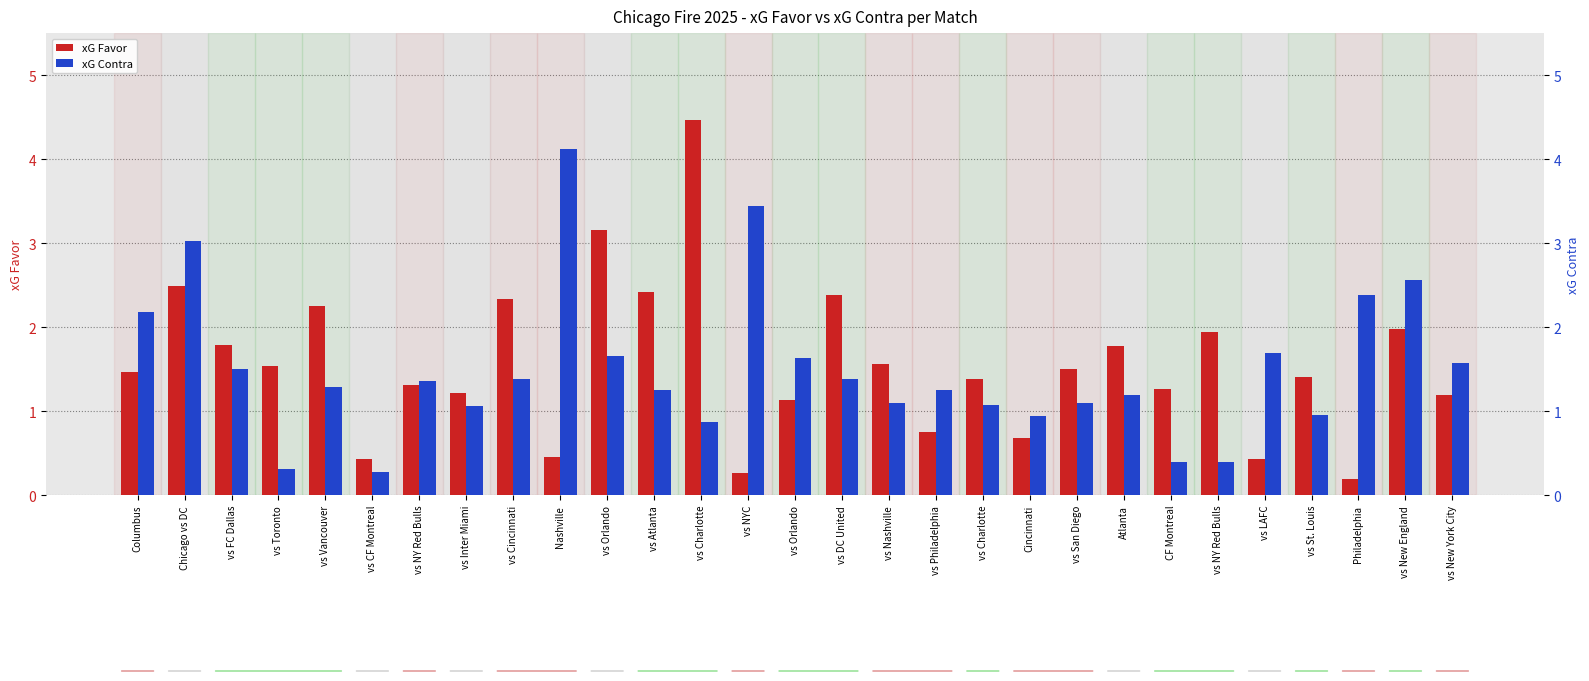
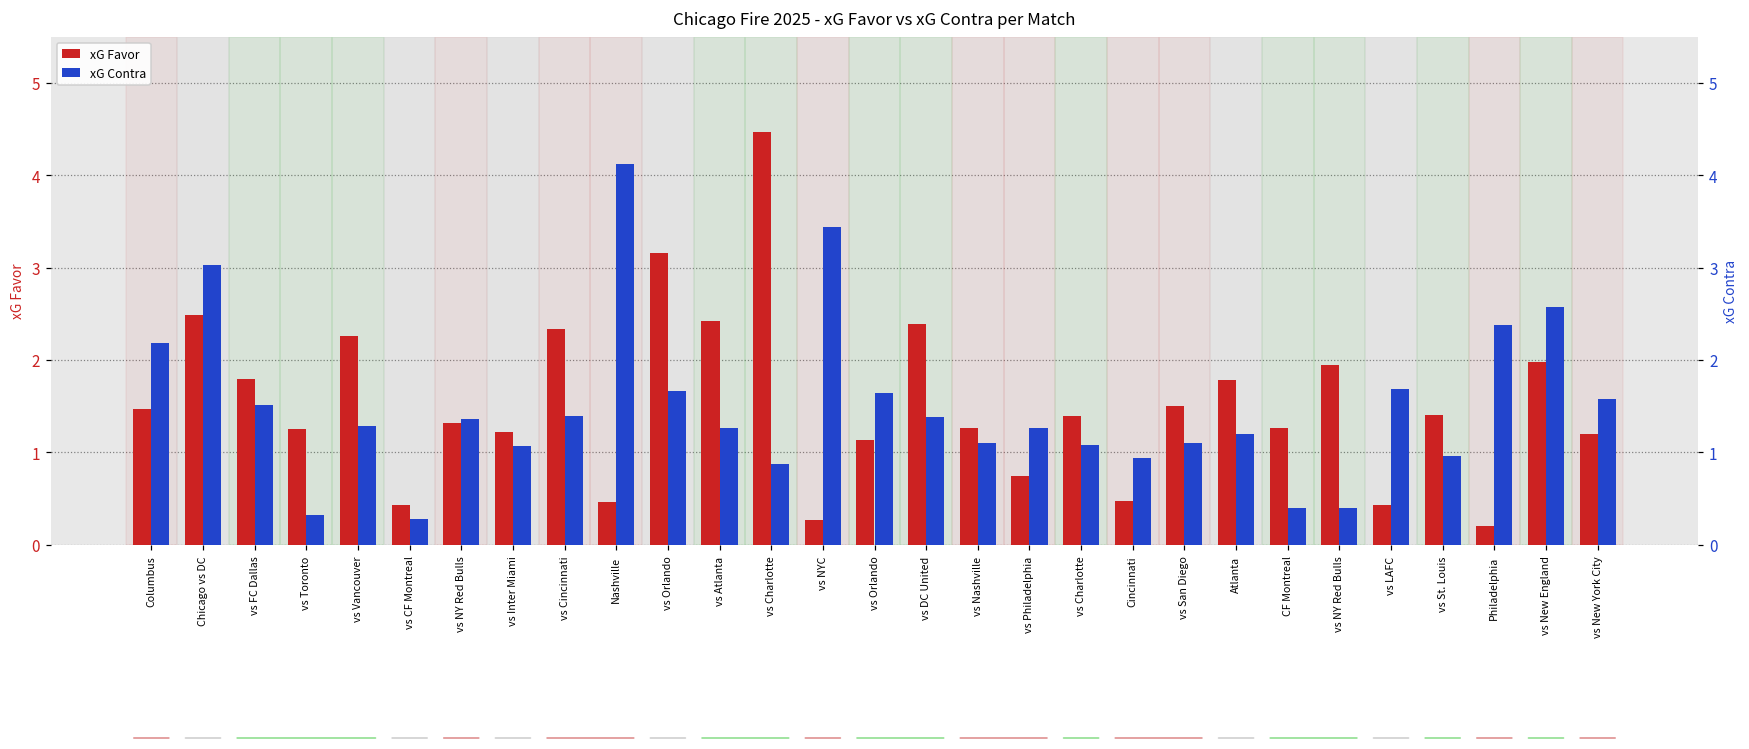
  {
    "xG Favor": {
      "Columbus": 1.5,
      "Chicago vs DC": 2.5,
      "vs FC Dallas": 1.8,
-     "vs Toronto": 1.5,
+     "vs Toronto": 1.3,
      "vs Vancouver": 2.3,
      "vs CF Montreal": 0.4,
      "vs Inter Miami": 1.2,
      "vs Cincinnati": 2.3,
      "Nashville": 0.5,
      "vs Atlanta": 2.4,
      "vs NYC": 0.3,
      "vs DC United": 2.4,
-     "vs Nashville": 1.6,
+     "vs Nashville": 1.3,
      "vs Philadelphia": 0.8,
-     "Cincinnati": 0.7,
+     "Cincinnati": 0.5,
      "vs San Diego": 1.5,
      "Atlanta": 1.8,
      "CF Montreal": 1.3,
      "vs LAFC": 0.4,
      "vs St. Louis": 1.4,
      "Philadelphia": 0.2,
      "vs New England": 2.0,
      "vs New York City": 1.2
    },
    "xG Contra": {
      "Columbus": 2.2,
      "Chicago vs DC": 3.0,
      "vs FC Dallas": 1.5,
      "vs Toronto": 0.3,
      "vs Vancouver": 1.3,
      "vs CF Montreal": 0.3,
      "vs Inter Miami": 1.1,
      "vs Cincinnati": 1.4,
      "Nashville": 4.1,
      "vs Atlanta": 1.3,
      "vs NYC": 3.4,
      "vs DC United": 1.4,
      "vs Nashville": 1.1,
      "vs Philadelphia": 1.3,
      "Cincinnati": 0.9,
      "vs San Diego": 1.1,
      "Atlanta": 1.2,
      "CF Montreal": 0.4,
      "vs LAFC": 1.7,
      "vs St. Louis": 1.0,
      "Philadelphia": 2.4,
      "vs New England": 2.6,
      "vs New York City": 1.6
    }
  }
